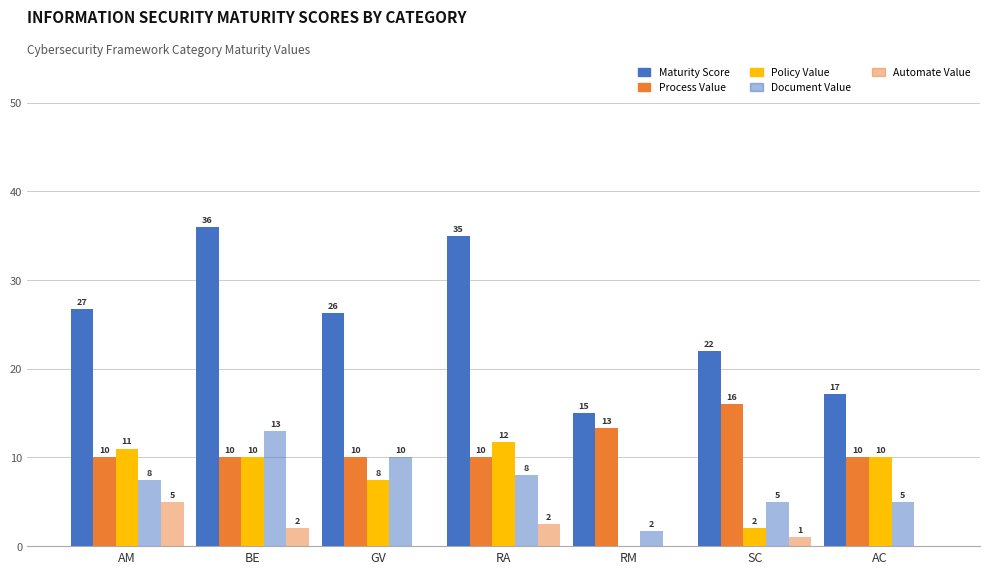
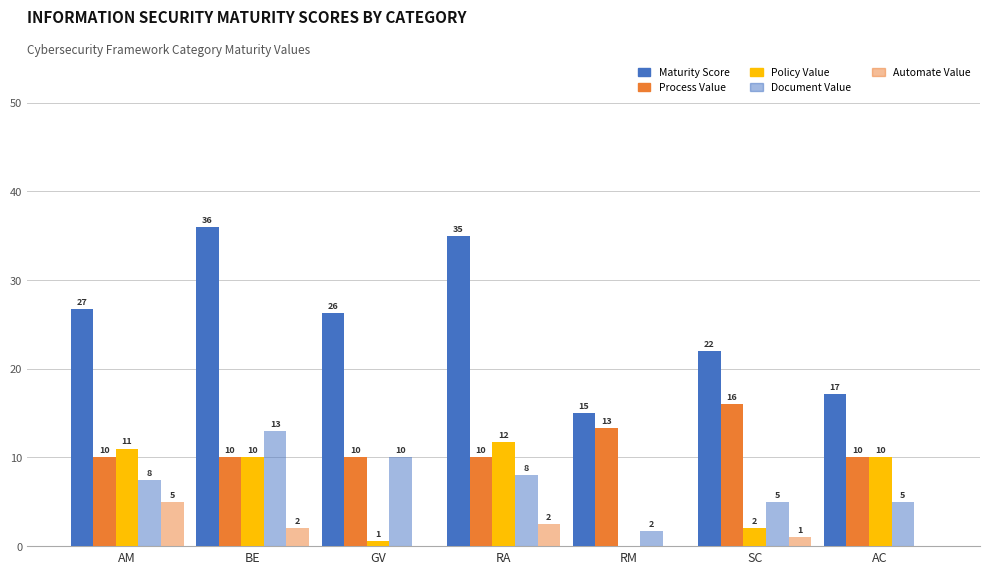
  {
    "Policy Value": {
      "AM": 11,
      "BE": 10,
-     "GV": 8,
+     "GV": 1,
      "RA": 12,
      "SC": 2,
      "AC": 10
    }
  }
